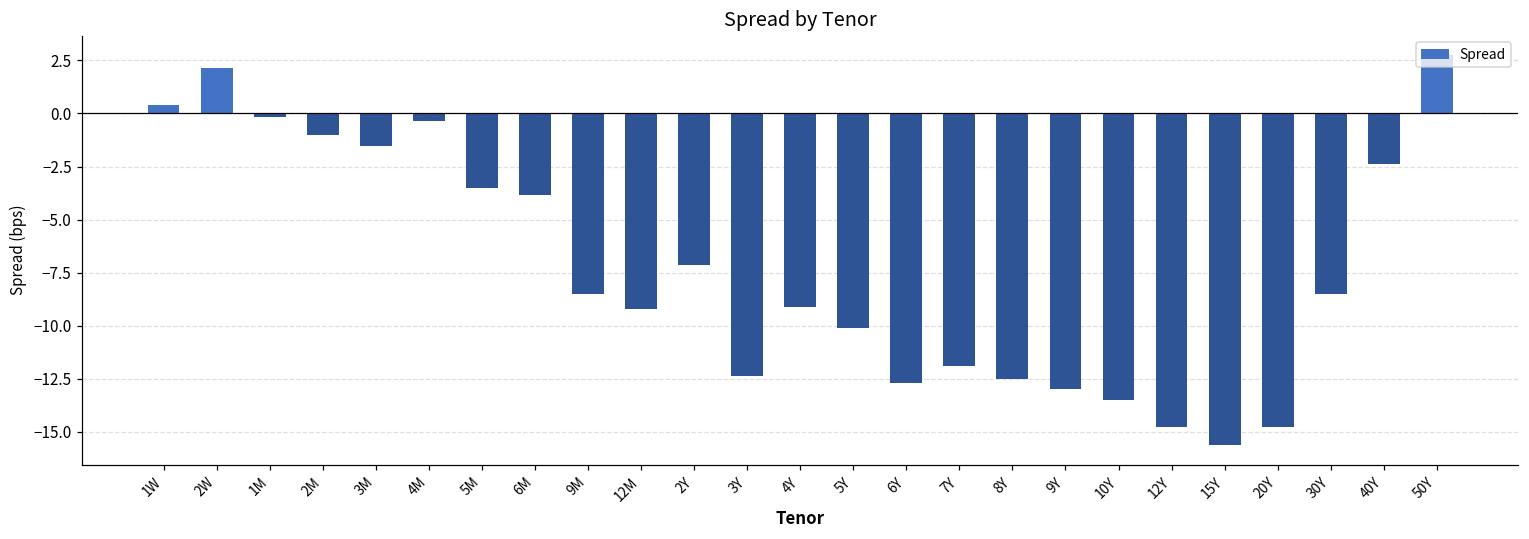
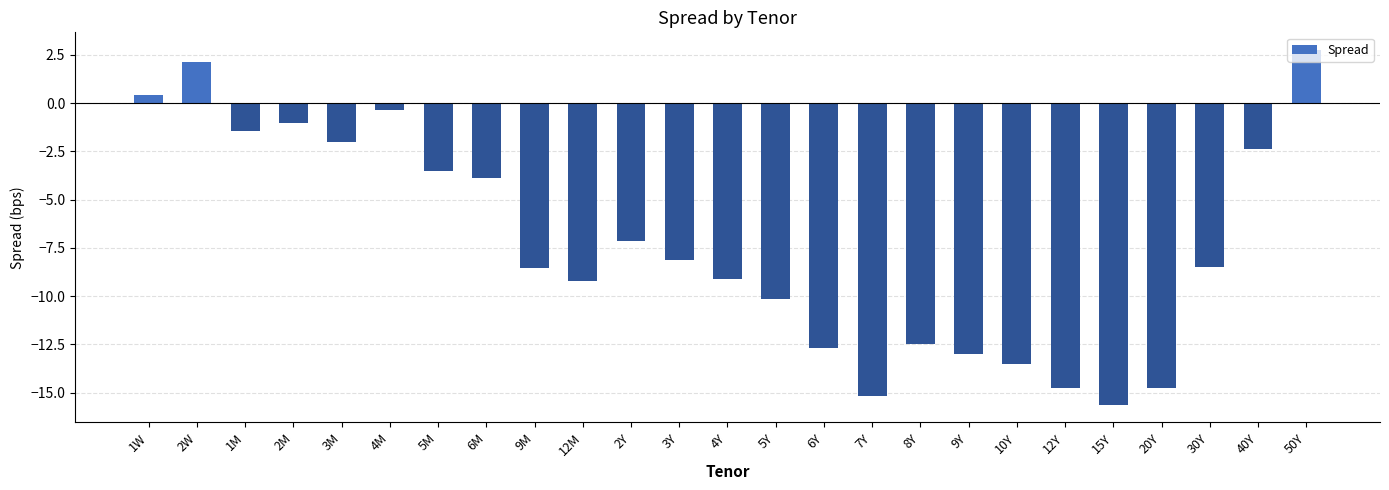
  {
    "1W": 0.4,
    "2W": 2.1,
-   "1M": -0.2,
+   "1M": -1.5,
    "2M": -1.0,
-   "3M": -1.5,
+   "3M": -2.0,
    "4M": -0.3,
    "5M": -3.5,
    "6M": -3.9,
    "9M": -8.5,
    "12M": -9.2,
    "2Y": -7.1,
-   "3Y": -12.4,
+   "3Y": -8.1,
    "4Y": -9.1,
    "5Y": -10.1,
    "6Y": -12.7,
-   "7Y": -11.9,
+   "7Y": -15.2,
    "8Y": -12.5,
    "9Y": -13.0,
    "10Y": -13.5,
    "12Y": -14.8,
    "15Y": -15.6,
    "20Y": -14.8,
    "30Y": -8.5,
    "40Y": -2.4
  }
